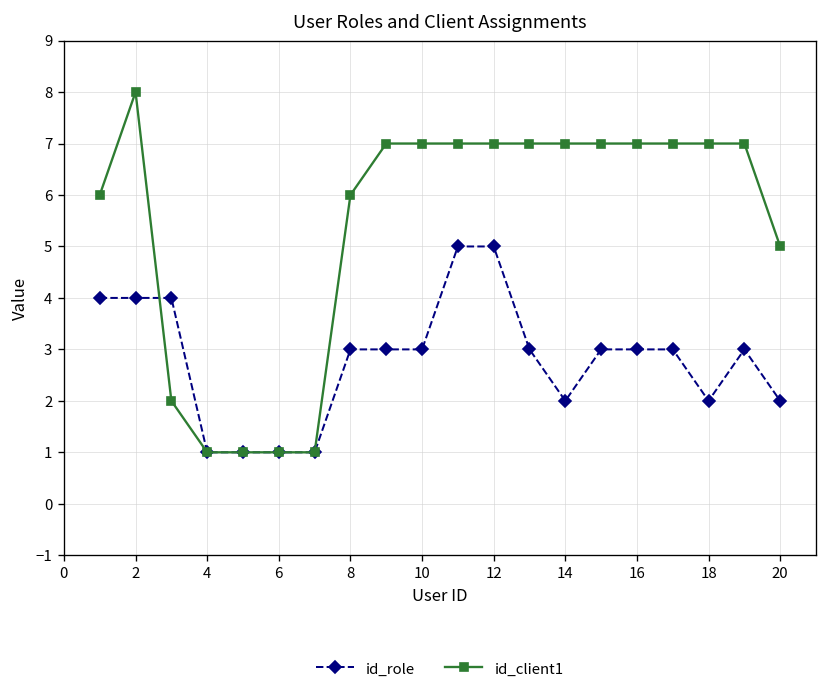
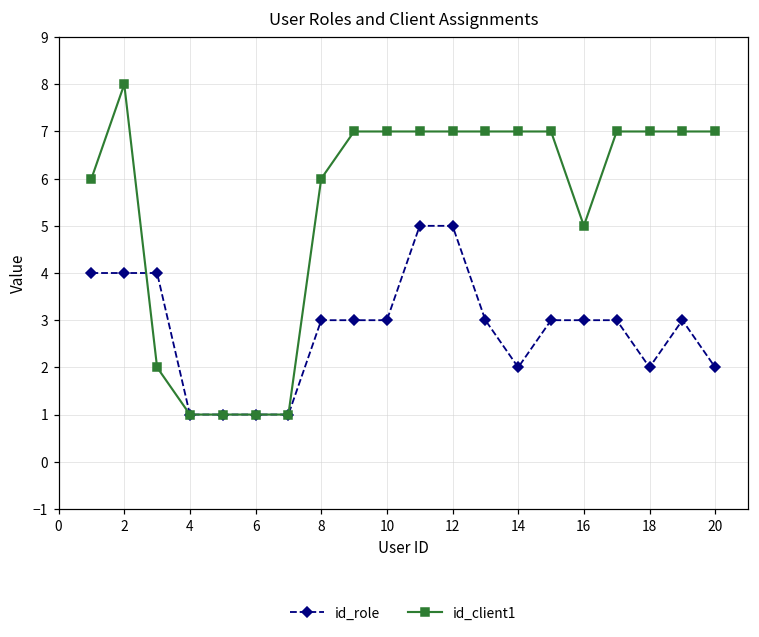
  {
    "id_role": {
      "2": 4,
      "8": 3,
      "10": 3,
      "12": 5,
      "14": 2,
      "16": 3,
      "18": 2,
      "20": 2
    },
    "id_client1": {
      "2": 8,
      "8": 6,
      "10": 7,
      "12": 7,
      "14": 7,
-     "16": 7,
+     "16": 5,
      "18": 7,
-     "20": 5
+     "20": 7
    }
  }
